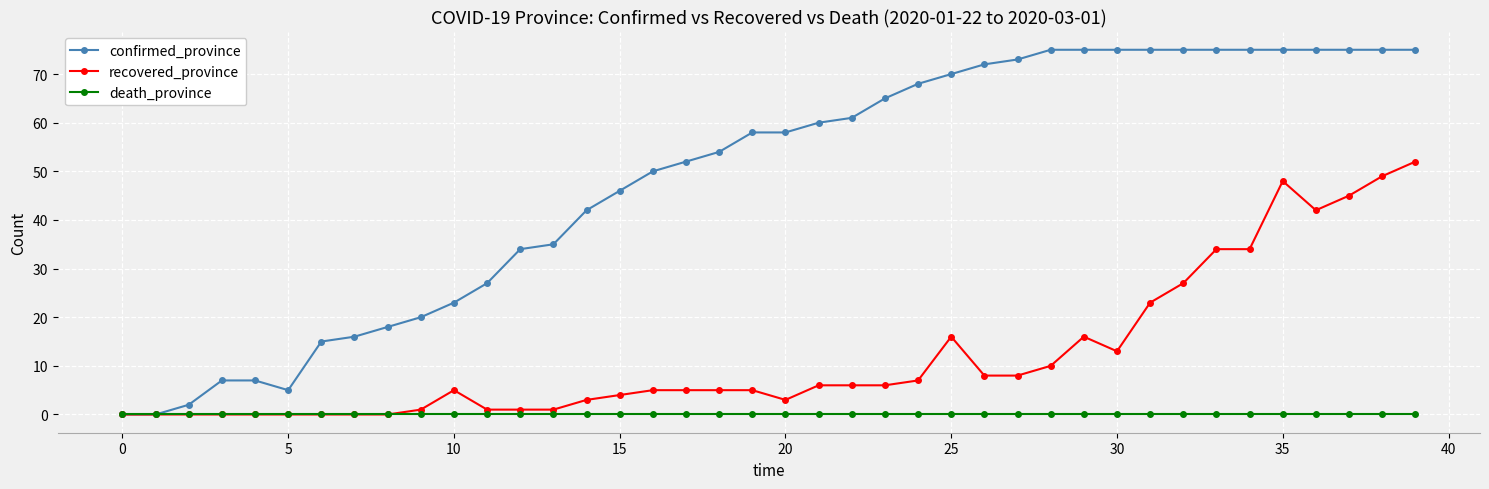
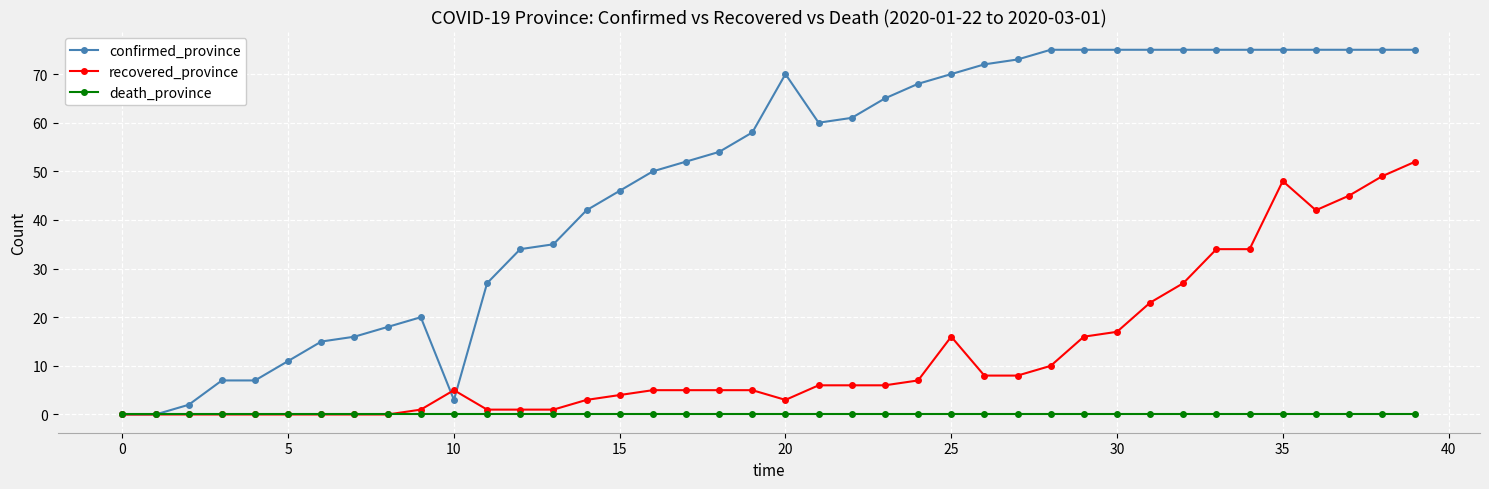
  {
    "confirmed_province": {
-     "5": 5,
-     "10": 23,
+     "5": 11,
+     "10": 3,
      "15": 46,
-     "20": 58,
+     "20": 70,
      "25": 70,
      "30": 75,
      "35": 75
    },
    "recovered_province": {
      "10": 5,
      "15": 4,
      "20": 3,
      "25": 16,
-     "30": 13,
+     "30": 17,
      "35": 48
    },
    "death_province": {
      "10": 0,
      "15": 0,
      "20": 0,
      "25": 0,
      "30": 0,
      "35": 0
    }
  }
